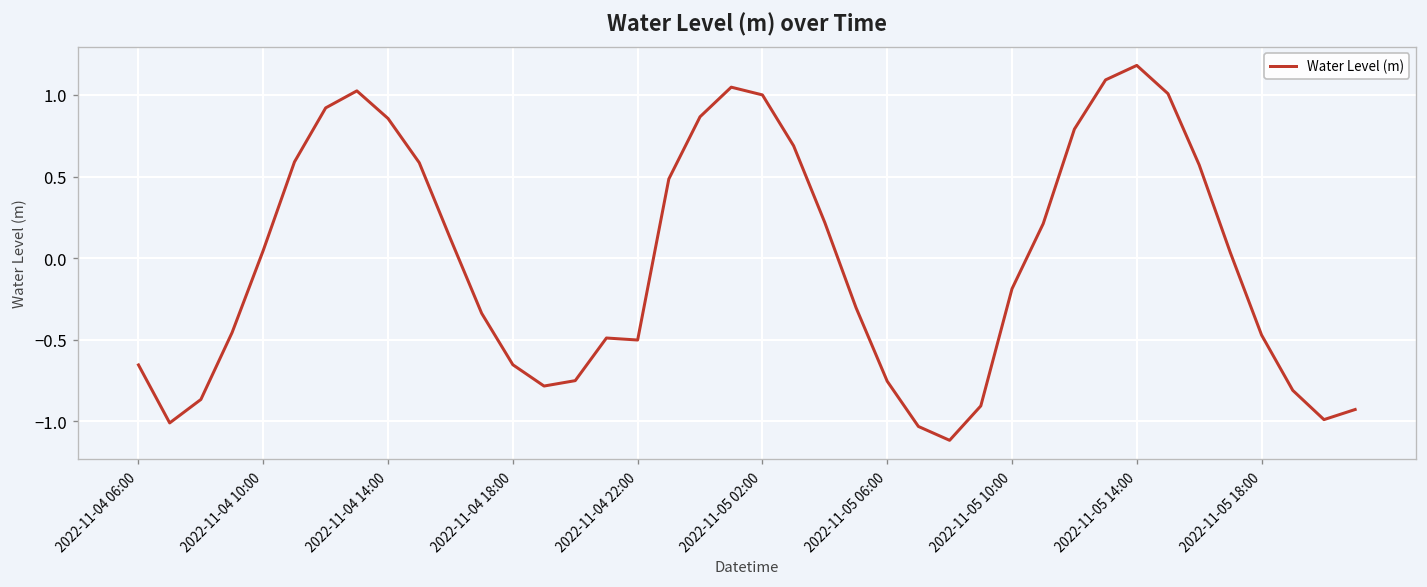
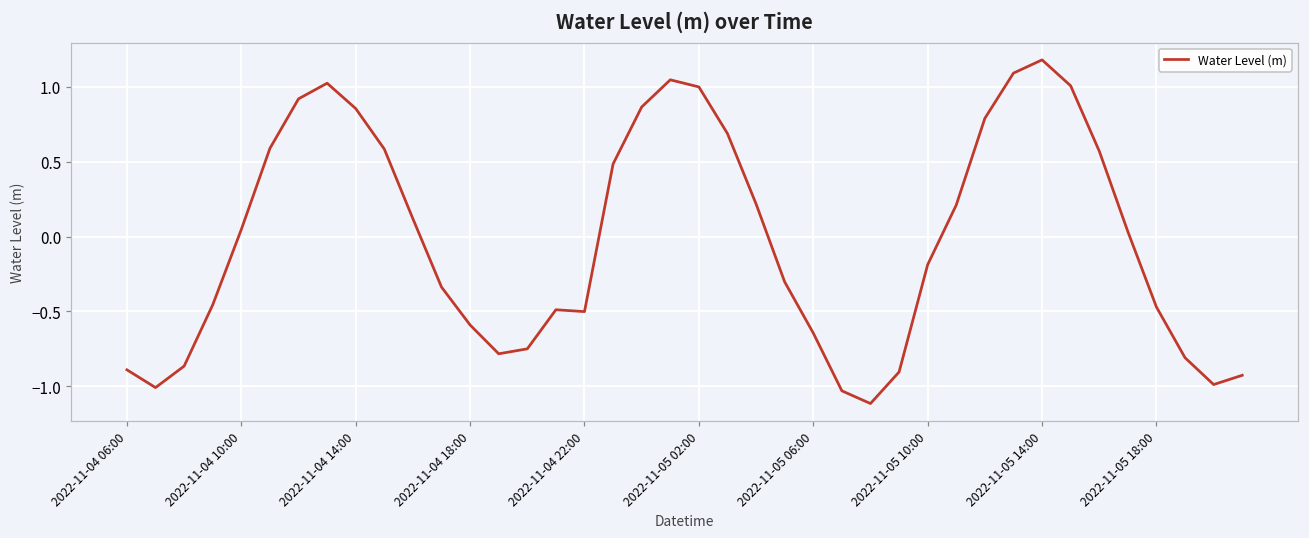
  {
-   "2022-11-04 06:00": -0.65,
+   "2022-11-04 06:00": -0.89,
    "2022-11-04 10:00": 0.05,
    "2022-11-04 14:00": 0.86,
-   "2022-11-04 18:00": -0.65,
+   "2022-11-04 18:00": -0.59,
    "2022-11-04 22:00": -0.50,
    "2022-11-05 02:00": 1.00,
-   "2022-11-05 06:00": -0.75,
+   "2022-11-05 06:00": -0.65,
    "2022-11-05 10:00": -0.19,
    "2022-11-05 14:00": 1.18,
    "2022-11-05 18:00": -0.47
  }
